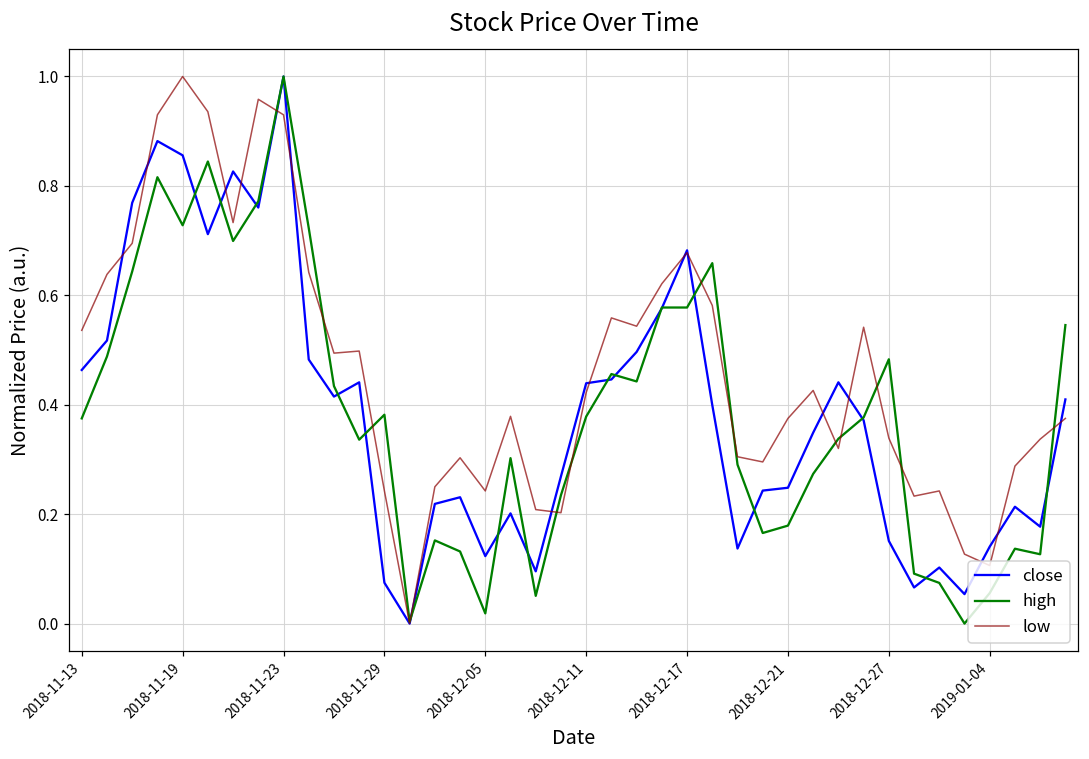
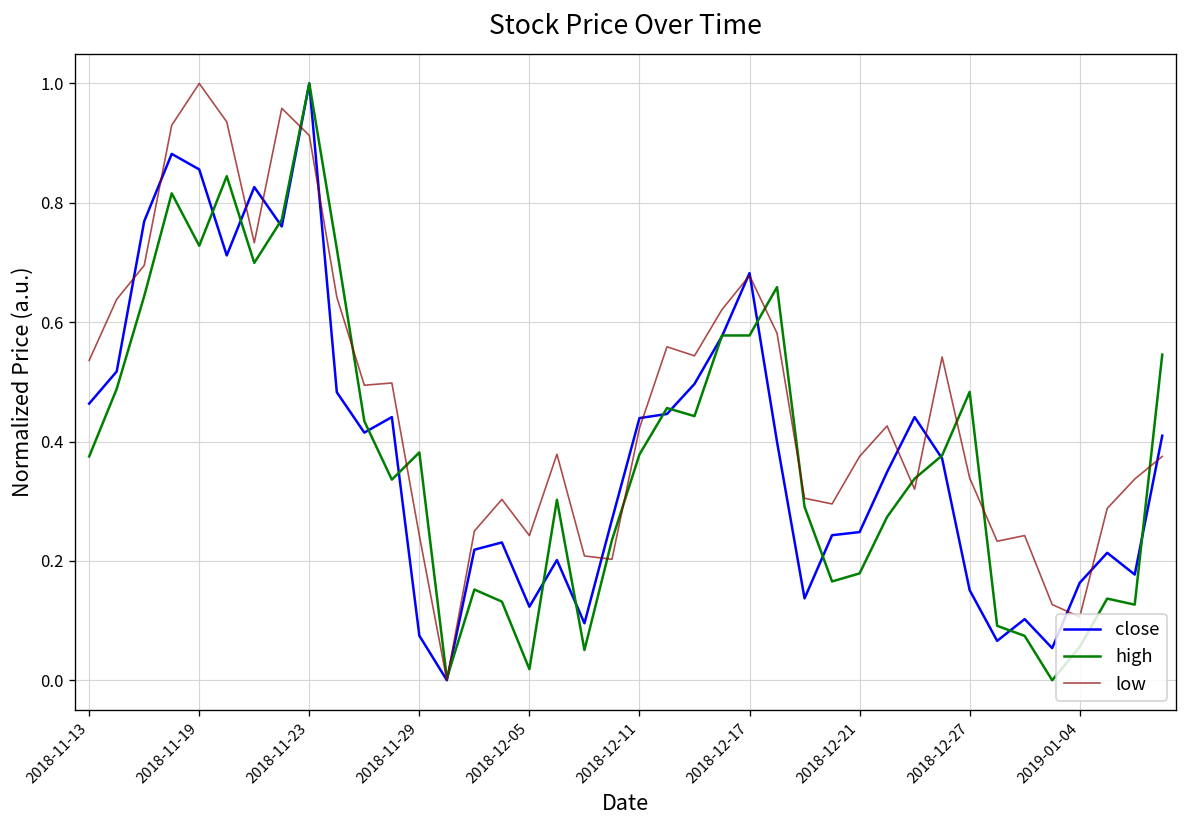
  {
    "close": {
      "2018-11-13": 0.46,
      "2018-11-19": 0.86,
      "2018-11-29": 0.07,
      "2018-12-05": 0.12,
      "2018-12-11": 0.44,
      "2018-12-21": 0.25,
      "2018-12-27": 0.15,
-     "2019-01-04": 0.14
+     "2019-01-04": 0.16
    },
    "high": {
      "2018-11-13": 0.38,
      "2018-11-19": 0.73,
      "2018-11-29": 0.38,
      "2018-12-05": 0.02,
      "2018-12-11": 0.38,
      "2018-12-17": 0.58,
      "2018-12-21": 0.18,
      "2018-12-27": 0.48
    },
    "low": {
      "2018-11-13": 0.54,
      "2018-11-19": 1.00,
-     "2018-11-23": 0.93,
+     "2018-11-23": 0.91,
      "2018-11-29": 0.24,
      "2018-12-05": 0.24,
      "2018-12-11": 0.42,
      "2018-12-21": 0.37,
      "2018-12-27": 0.34
    }
  }
